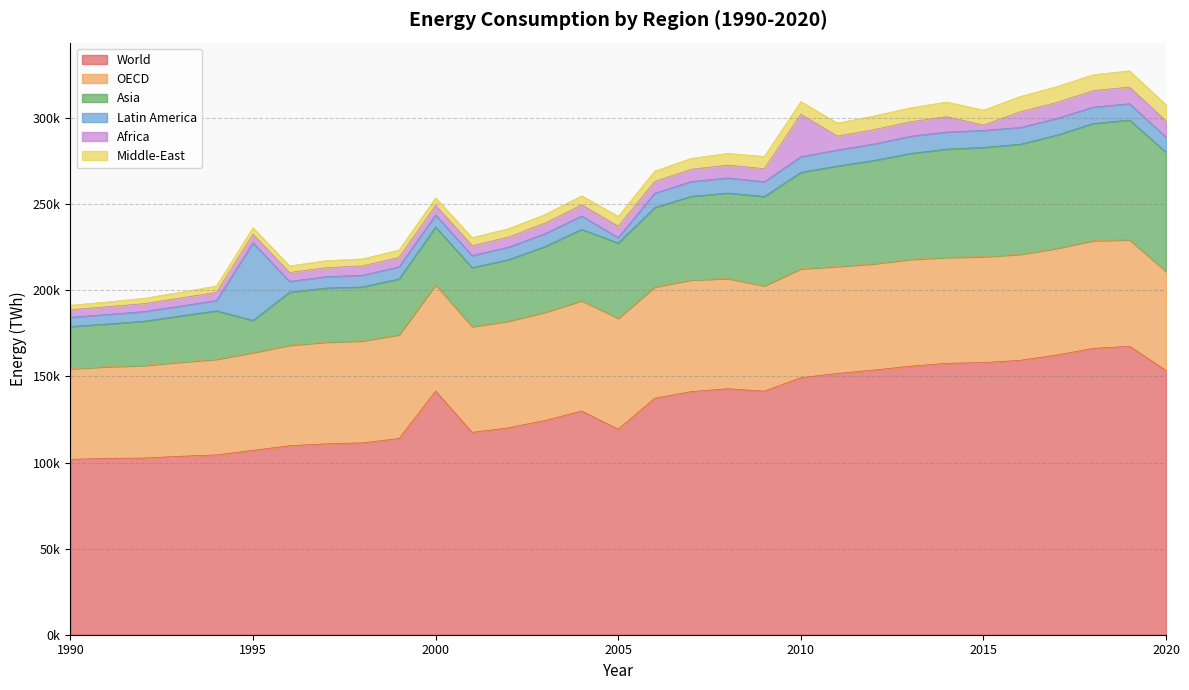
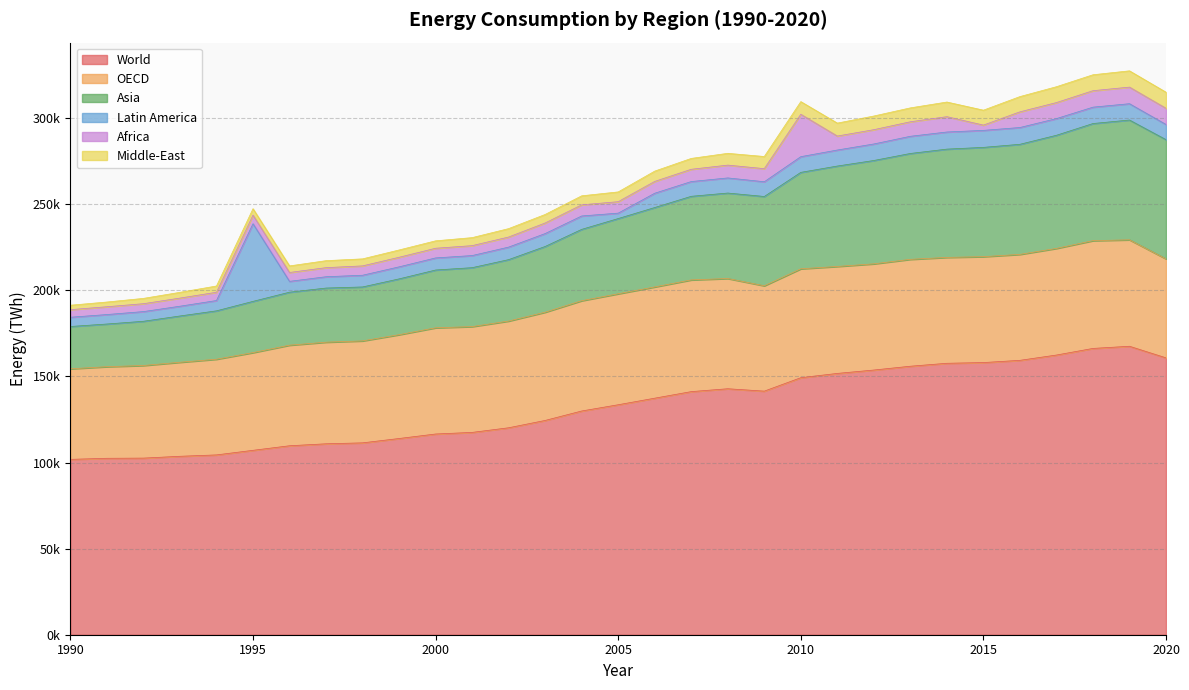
  {
    "World": {
      "1990": 102000,
      "1995": 107000,
-     "2000": 142000,
-     "2005": 119000,
+     "2000": 117000,
+     "2005": 134000,
      "2010": 149000,
      "2015": 158000,
-     "2020": 153000
+     "2020": 161000
    },
    "Asia": {
      "1990": 25000,
-     "1995": 19000,
+     "1995": 30000,
      "2000": 34000,
      "2005": 44000,
      "2010": 56000,
      "2015": 63000,
      "2020": 69000
    },
    "Latin America": {
      "1990": 5000,
      "1995": 45000,
      "2000": 7000,
      "2005": 3000,
      "2010": 9000,
      "2015": 10000,
      "2020": 9000
    },
    "Africa": {
      "1990": 4000,
      "1995": 5000,
      "2000": 6000,
      "2005": 7000,
      "2010": 25000,
      "2015": 3000,
      "2020": 9000
    }
  }
